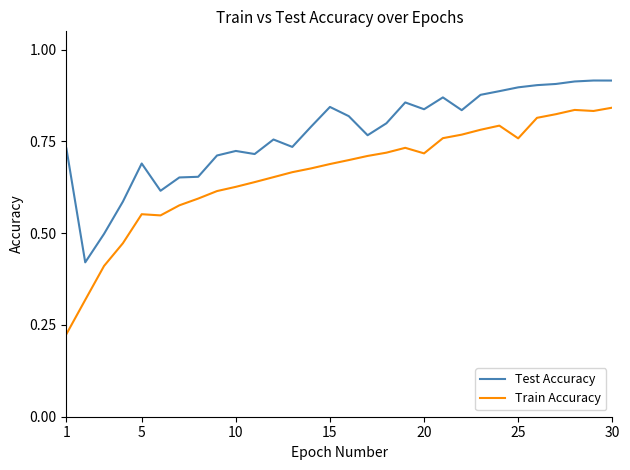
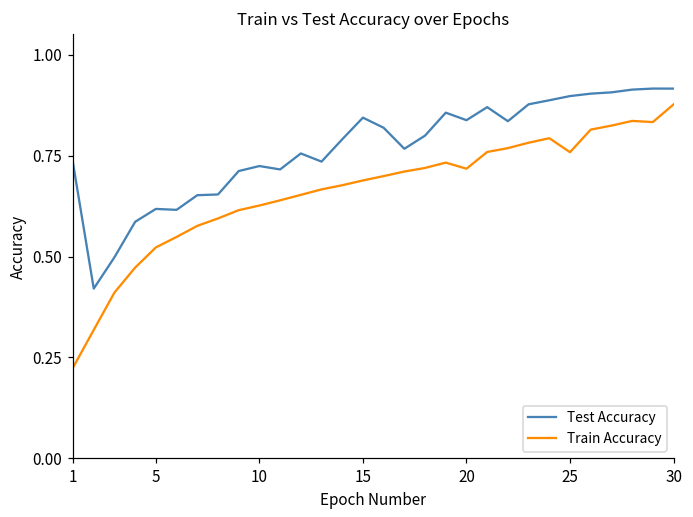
  {
    "Test Accuracy": {
      "1": 0.73,
-     "5": 0.69,
+     "5": 0.62,
      "10": 0.72,
      "15": 0.84,
      "20": 0.84,
      "25": 0.90,
      "30": 0.92
    },
    "Train Accuracy": {
      "1": 0.23,
-     "5": 0.55,
+     "5": 0.52,
      "10": 0.63,
      "15": 0.69,
      "20": 0.72,
      "25": 0.76,
-     "30": 0.84
+     "30": 0.88
    }
  }
